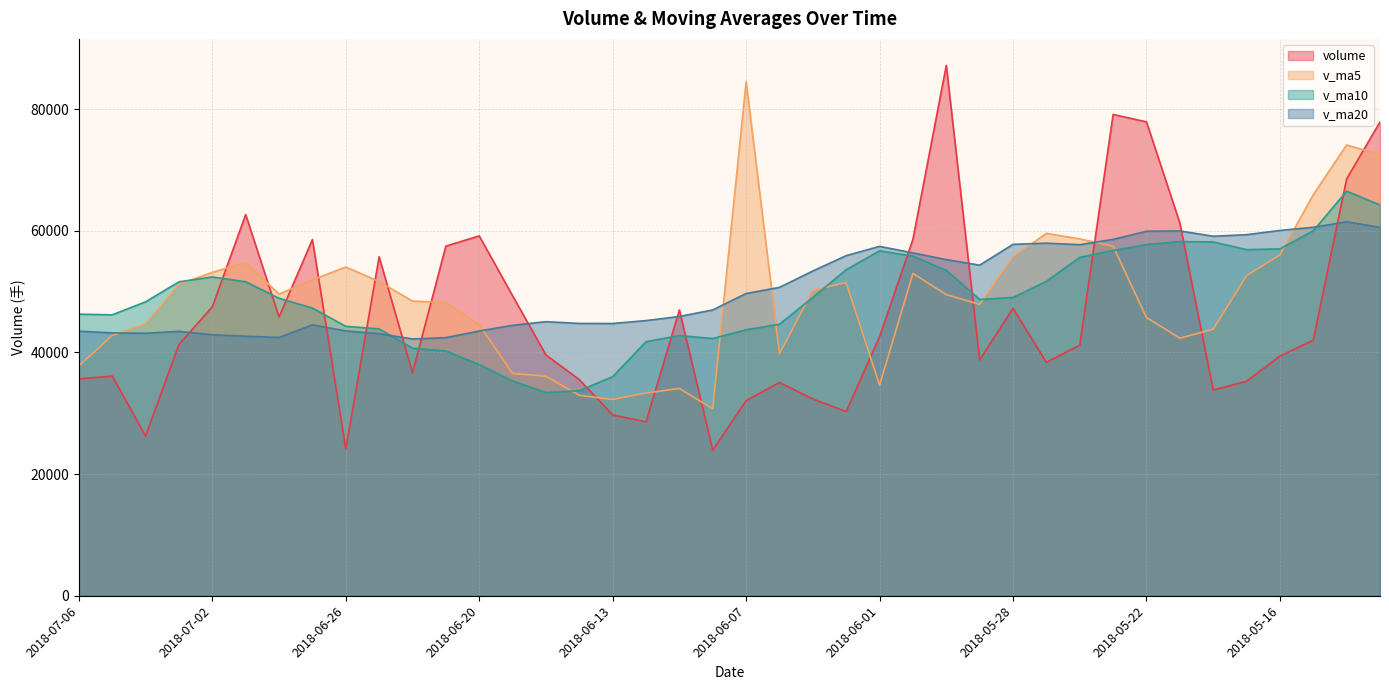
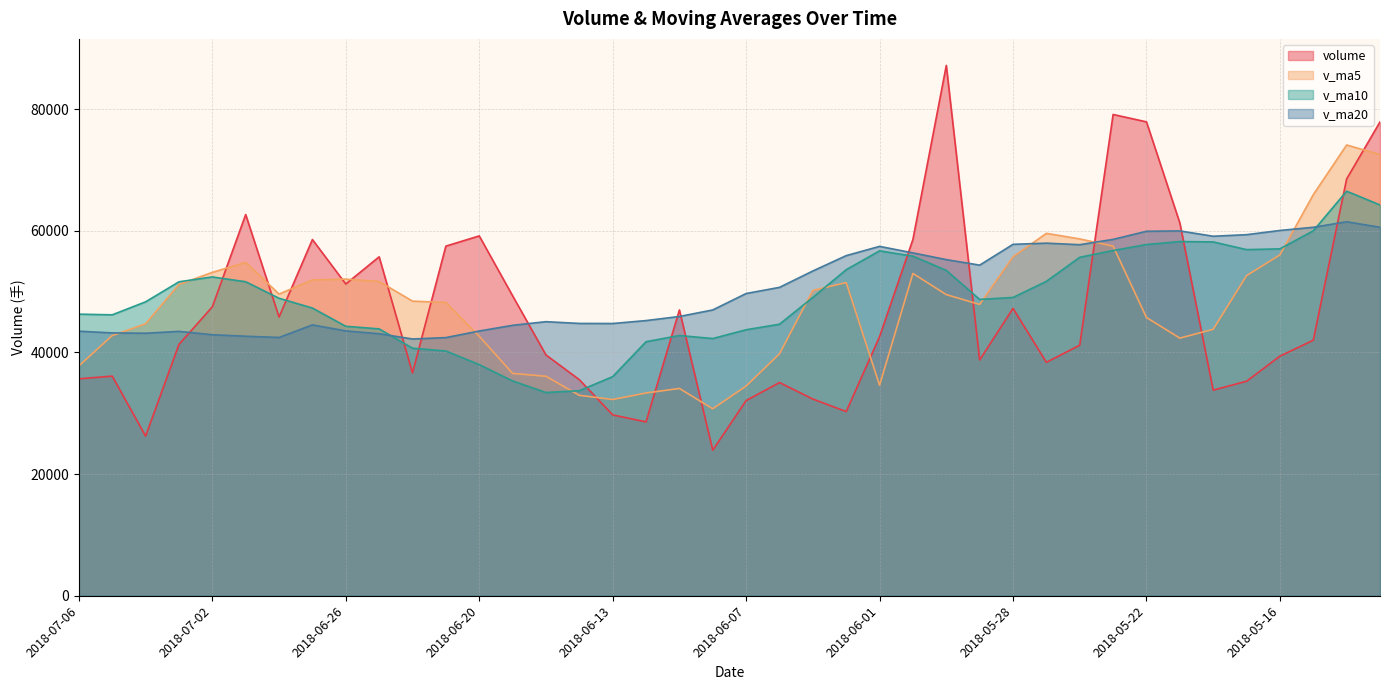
  {
    "volume": {
      "2018-07-06": 36000,
      "2018-07-02": 47000,
-     "2018-06-26": 24000,
+     "2018-06-26": 51000,
      "2018-06-20": 59000,
      "2018-06-13": 30000,
      "2018-06-07": 32000,
      "2018-06-01": 43000,
      "2018-05-28": 47000,
      "2018-05-22": 78000,
      "2018-05-16": 39000
    },
    "v_ma5": {
      "2018-07-06": 38000,
      "2018-07-02": 53000,
-     "2018-06-26": 54000,
-     "2018-06-20": 45000,
+     "2018-06-26": 52000,
+     "2018-06-20": 43000,
      "2018-06-13": 32000,
-     "2018-06-07": 85000,
+     "2018-06-07": 34000,
      "2018-06-01": 35000,
      "2018-05-28": 56000,
      "2018-05-22": 46000,
      "2018-05-16": 56000
    }
  }
